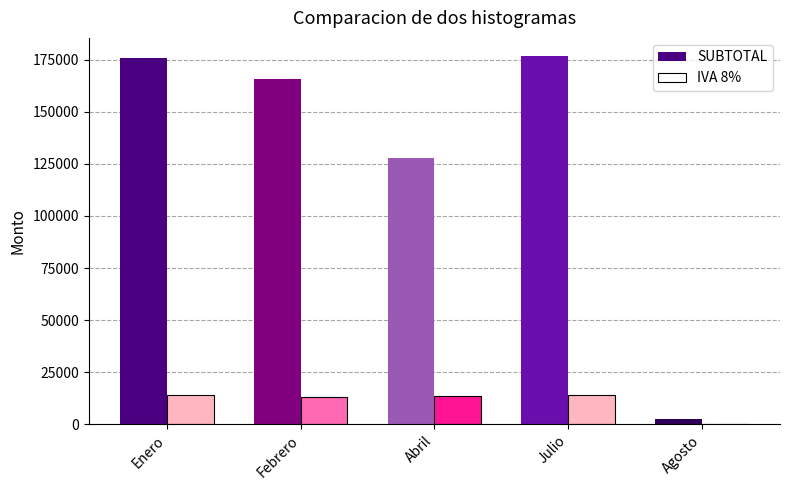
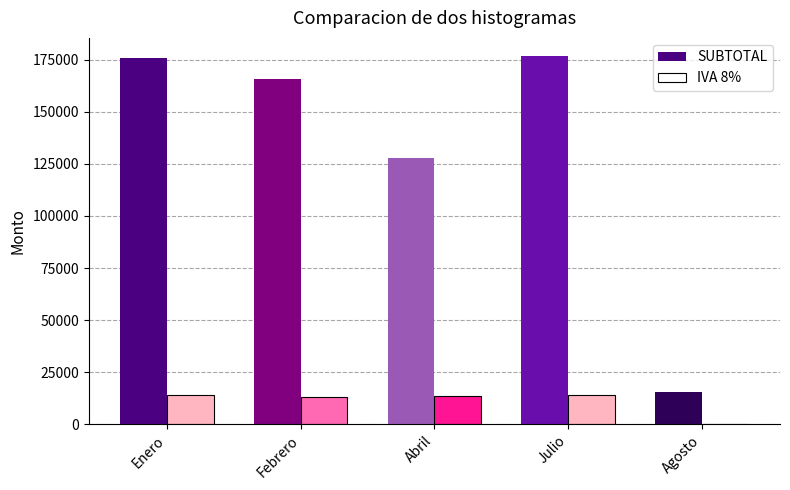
  {
    "SUBTOTAL": {
      "Enero": 176000,
      "Febrero": 166000,
      "Abril": 128000,
      "Julio": 177000,
-     "Agosto": 2000
+     "Agosto": 15000
    }
  }
